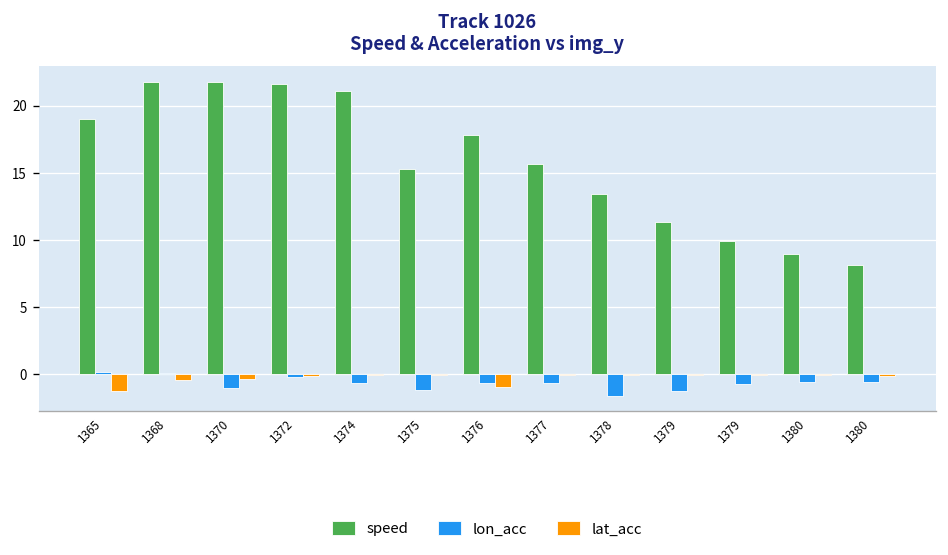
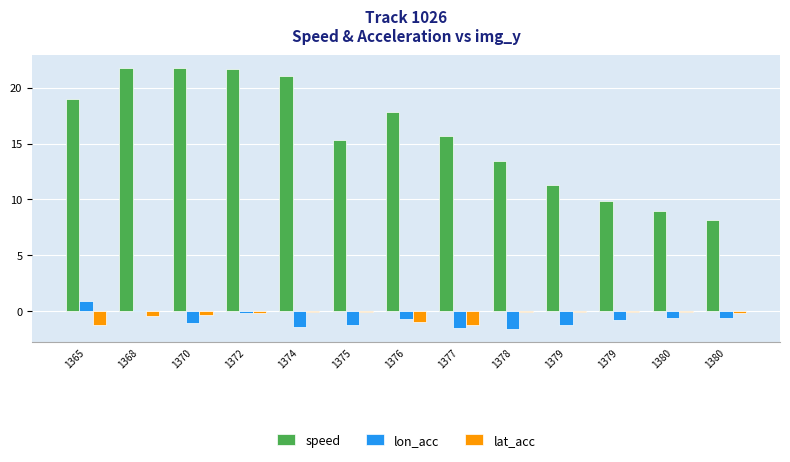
  {
    "speed": {
      "1365": 19.0,
      "1368": 21.7,
      "1370": 21.8,
      "1372": 21.7,
      "1374": 21.1,
      "1375": 15.3,
      "1376": 17.8,
      "1377": 15.7,
      "1378": 13.4
    },
    "lon_acc": {
-     "1365": 0.2,
+     "1365": 0.9,
      "1370": -1.0,
-     "1374": -0.6,
+     "1374": -1.4,
      "1375": -1.2,
      "1376": -0.7,
-     "1377": -0.6,
+     "1377": -1.5,
      "1378": -1.6
    },
    "lat_acc": {
      "1365": -1.2,
      "1368": -0.5,
      "1370": -0.3,
      "1376": -0.9,
-     "1377": 0.0
+     "1377": -1.2
    }
  }
